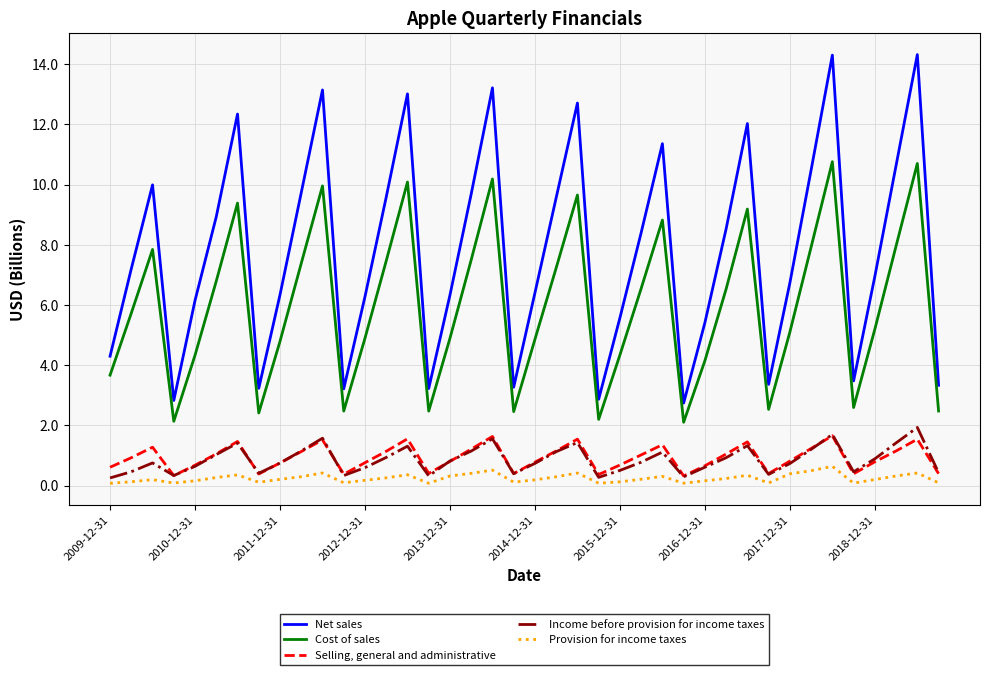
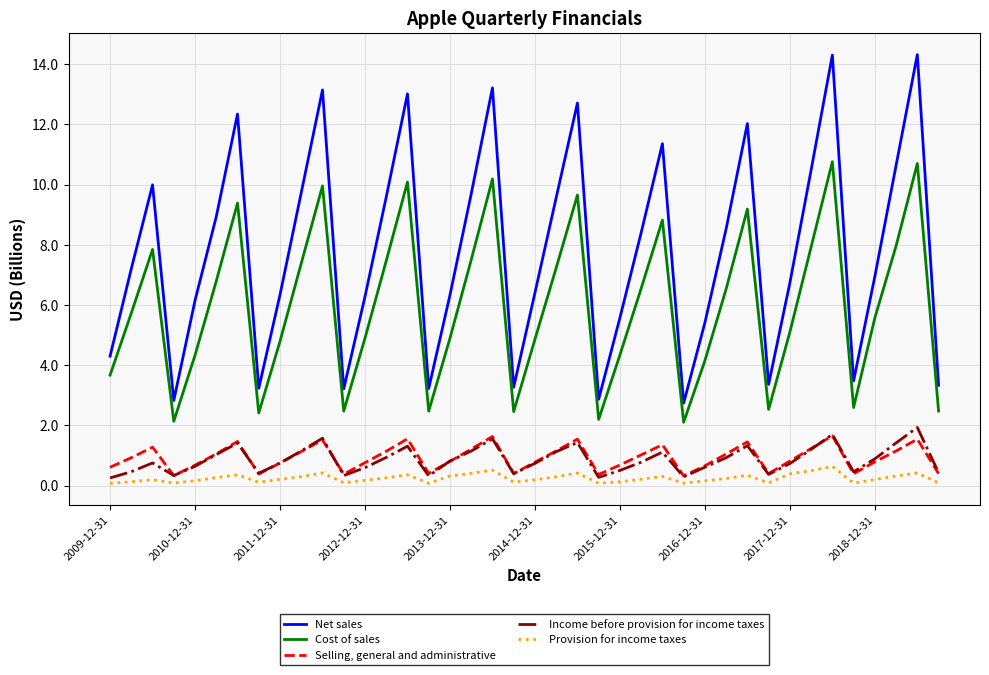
  {
    "Net sales": {
      "2009-12-31": 4.3,
      "2010-12-31": 6.2,
      "2011-12-31": 6.3,
      "2012-12-31": 6.3,
      "2013-12-31": 6.3,
      "2014-12-31": 6.4,
      "2015-12-31": 5.6,
      "2016-12-31": 5.4,
      "2017-12-31": 6.7,
      "2018-12-31": 7.0
    },
    "Cost of sales": {
      "2009-12-31": 3.7,
      "2010-12-31": 4.3,
      "2011-12-31": 4.8,
      "2012-12-31": 4.9,
      "2013-12-31": 4.9,
      "2014-12-31": 4.9,
      "2015-12-31": 4.3,
      "2016-12-31": 4.2,
      "2017-12-31": 5.1,
-     "2018-12-31": 5.2
+     "2018-12-31": 5.6
    },
    "Selling, general and administrative": {
      "2009-12-31": 0.6,
      "2012-12-31": 0.8,
      "2015-12-31": 0.7,
      "2018-12-31": 0.8
    },
    "Income before provision for income taxes": {
      "2009-12-31": 0.3,
      "2012-12-31": 0.6,
      "2015-12-31": 0.5,
      "2018-12-31": 0.9
    },
    "Provision for income taxes": {
      "2009-12-31": 0.1,
      "2010-12-31": 0.2,
      "2011-12-31": 0.2,
      "2012-12-31": 0.2,
      "2013-12-31": 0.3,
      "2014-12-31": 0.2,
      "2015-12-31": 0.1,
      "2016-12-31": 0.2,
      "2017-12-31": 0.4,
      "2018-12-31": 0.2
    }
  }
